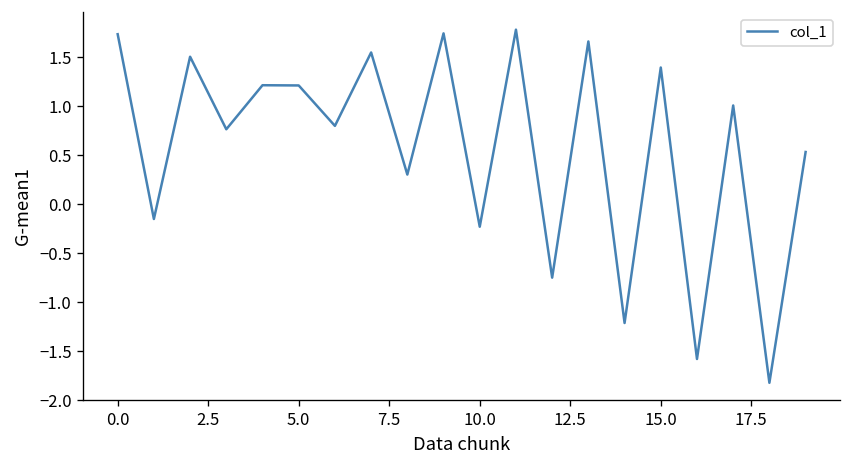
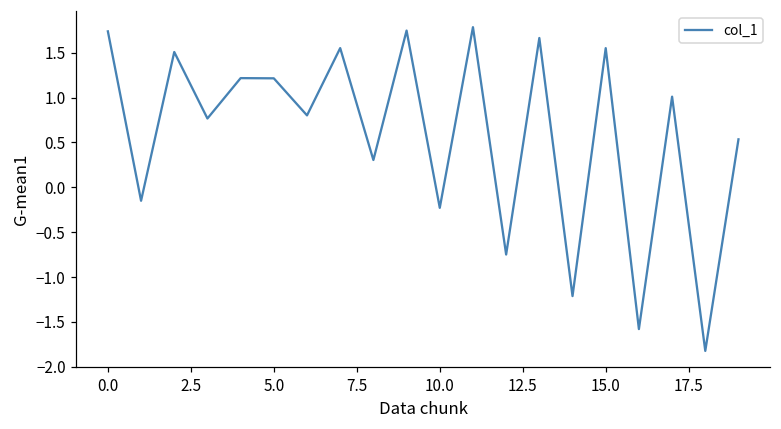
  {
    "0.0": 1.7,
    "5.0": 1.2,
    "10.0": -0.2,
-   "15.0": 1.4
+   "15.0": 1.6
  }
